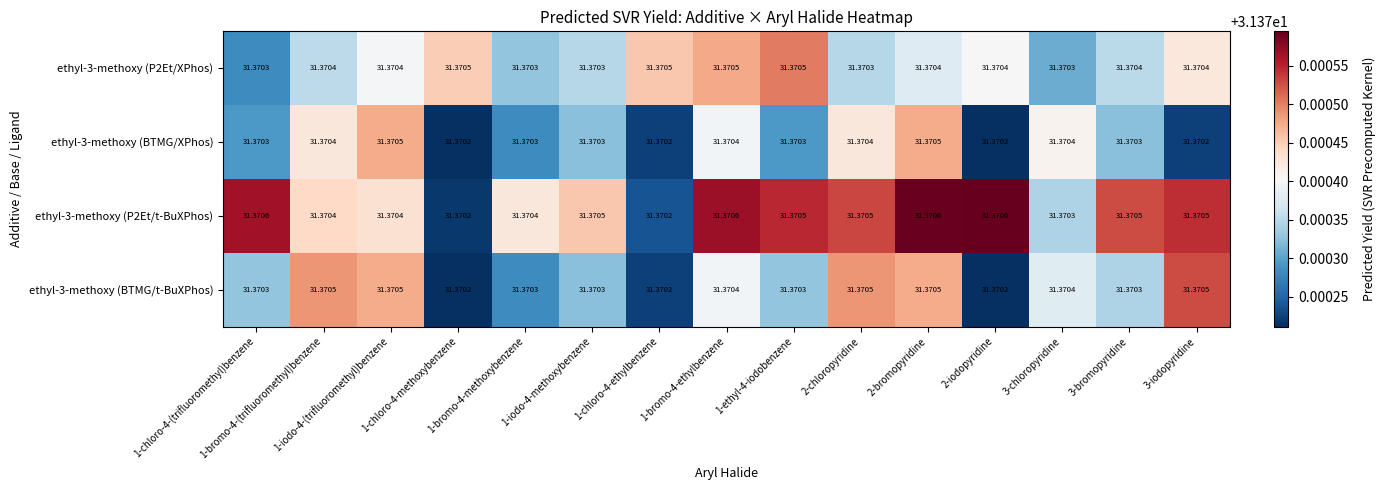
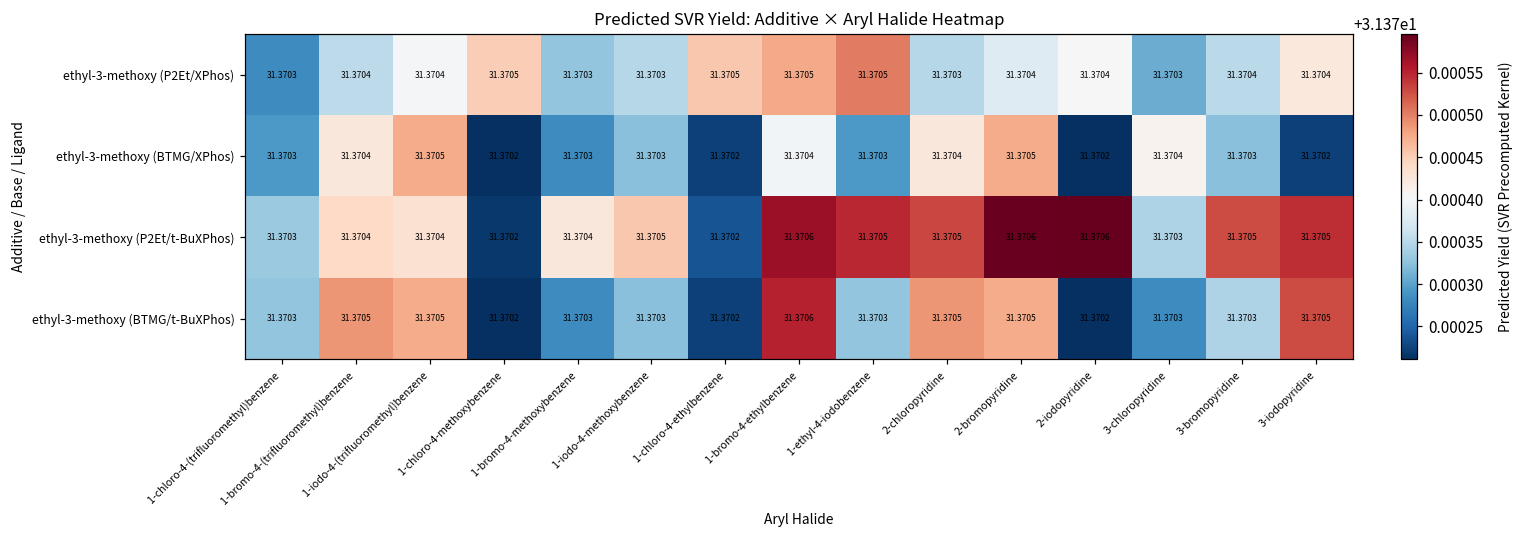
  {
    "ethyl-3-methoxy (P2Et/XPhos)": {
      "1-chloro-4-(trifluoromethyl)benzene": 31.3703,
      "1-bromo-4-(trifluoromethyl)benzene": 31.3704,
      "1-iodo-4-(trifluoromethyl)benzene": 31.3704,
      "1-chloro-4-methoxybenzene": 31.3705,
      "1-bromo-4-methoxybenzene": 31.3703,
      "1-iodo-4-methoxybenzene": 31.3703,
      "1-chloro-4-ethylbenzene": 31.3705,
      "1-bromo-4-ethylbenzene": 31.3705,
      "1-ethyl-4-iodobenzene": 31.3705,
      "2-chloropyridine": 31.3703,
      "2-bromopyridine": 31.3704,
      "2-iodopyridine": 31.3704,
      "3-chloropyridine": 31.3703,
      "3-bromopyridine": 31.3704,
      "3-iodopyridine": 31.3704
    },
    "ethyl-3-methoxy (BTMG/XPhos)": {
      "1-chloro-4-(trifluoromethyl)benzene": 31.3703,
      "1-bromo-4-(trifluoromethyl)benzene": 31.3704,
      "1-iodo-4-(trifluoromethyl)benzene": 31.3705,
      "1-chloro-4-methoxybenzene": 31.3702,
      "1-bromo-4-methoxybenzene": 31.3703,
      "1-iodo-4-methoxybenzene": 31.3703,
      "1-chloro-4-ethylbenzene": 31.3702,
      "1-bromo-4-ethylbenzene": 31.3704,
      "1-ethyl-4-iodobenzene": 31.3703,
      "2-chloropyridine": 31.3704,
      "2-bromopyridine": 31.3705,
      "2-iodopyridine": 31.3702,
      "3-chloropyridine": 31.3704,
      "3-bromopyridine": 31.3703,
      "3-iodopyridine": 31.3702
    },
    "ethyl-3-methoxy (P2Et/t-BuXPhos)": {
-     "1-chloro-4-(trifluoromethyl)benzene": 31.3706,
+     "1-chloro-4-(trifluoromethyl)benzene": 31.3703,
      "1-bromo-4-(trifluoromethyl)benzene": 31.3704,
      "1-iodo-4-(trifluoromethyl)benzene": 31.3704,
      "1-chloro-4-methoxybenzene": 31.3702,
      "1-bromo-4-methoxybenzene": 31.3704,
      "1-iodo-4-methoxybenzene": 31.3705,
      "1-chloro-4-ethylbenzene": 31.3702,
      "1-bromo-4-ethylbenzene": 31.3706,
      "1-ethyl-4-iodobenzene": 31.3705,
      "2-chloropyridine": 31.3705,
      "2-bromopyridine": 31.3706,
      "2-iodopyridine": 31.3706,
      "3-chloropyridine": 31.3703,
      "3-bromopyridine": 31.3705,
      "3-iodopyridine": 31.3705
    },
    "ethyl-3-methoxy (BTMG/t-BuXPhos)": {
      "1-chloro-4-(trifluoromethyl)benzene": 31.3703,
      "1-bromo-4-(trifluoromethyl)benzene": 31.3705,
      "1-iodo-4-(trifluoromethyl)benzene": 31.3705,
      "1-chloro-4-methoxybenzene": 31.3702,
      "1-bromo-4-methoxybenzene": 31.3703,
      "1-iodo-4-methoxybenzene": 31.3703,
      "1-chloro-4-ethylbenzene": 31.3702,
-     "1-bromo-4-ethylbenzene": 31.3704,
+     "1-bromo-4-ethylbenzene": 31.3706,
      "1-ethyl-4-iodobenzene": 31.3703,
      "2-chloropyridine": 31.3705,
      "2-bromopyridine": 31.3705,
      "2-iodopyridine": 31.3702,
-     "3-chloropyridine": 31.3704,
+     "3-chloropyridine": 31.3703,
      "3-bromopyridine": 31.3703,
      "3-iodopyridine": 31.3705
    }
  }
